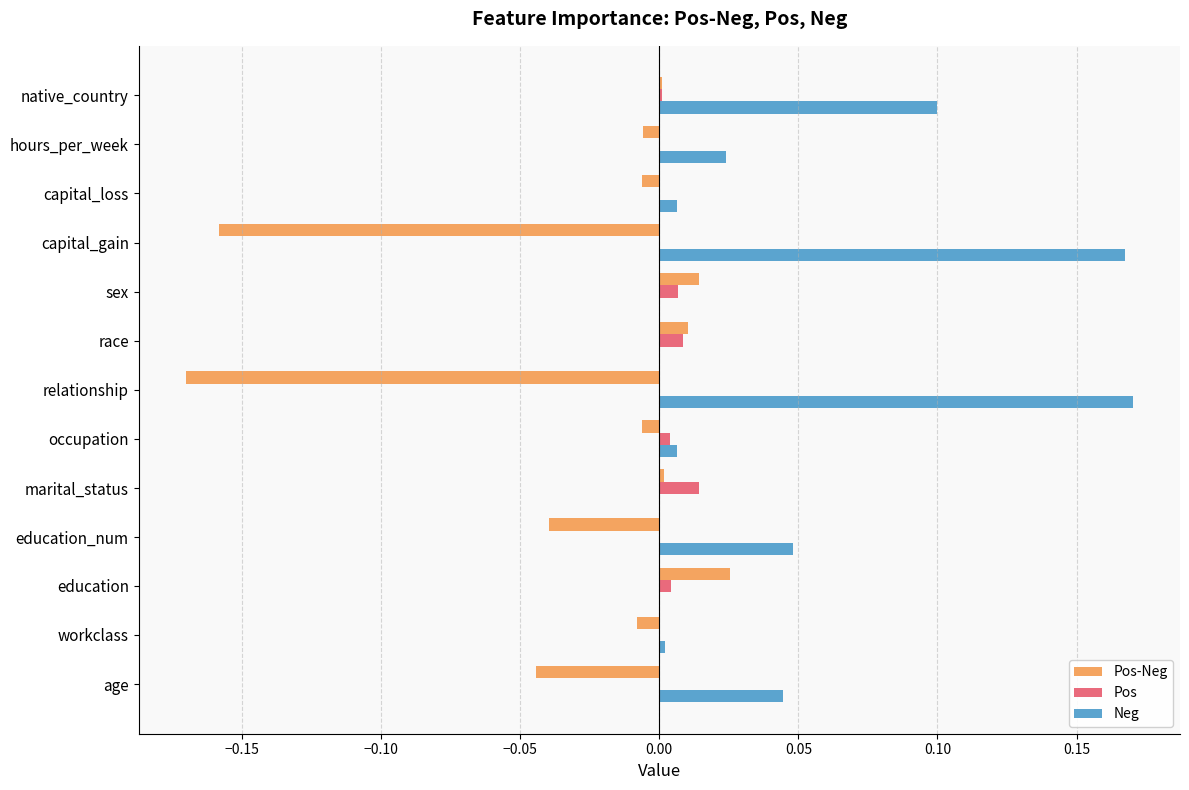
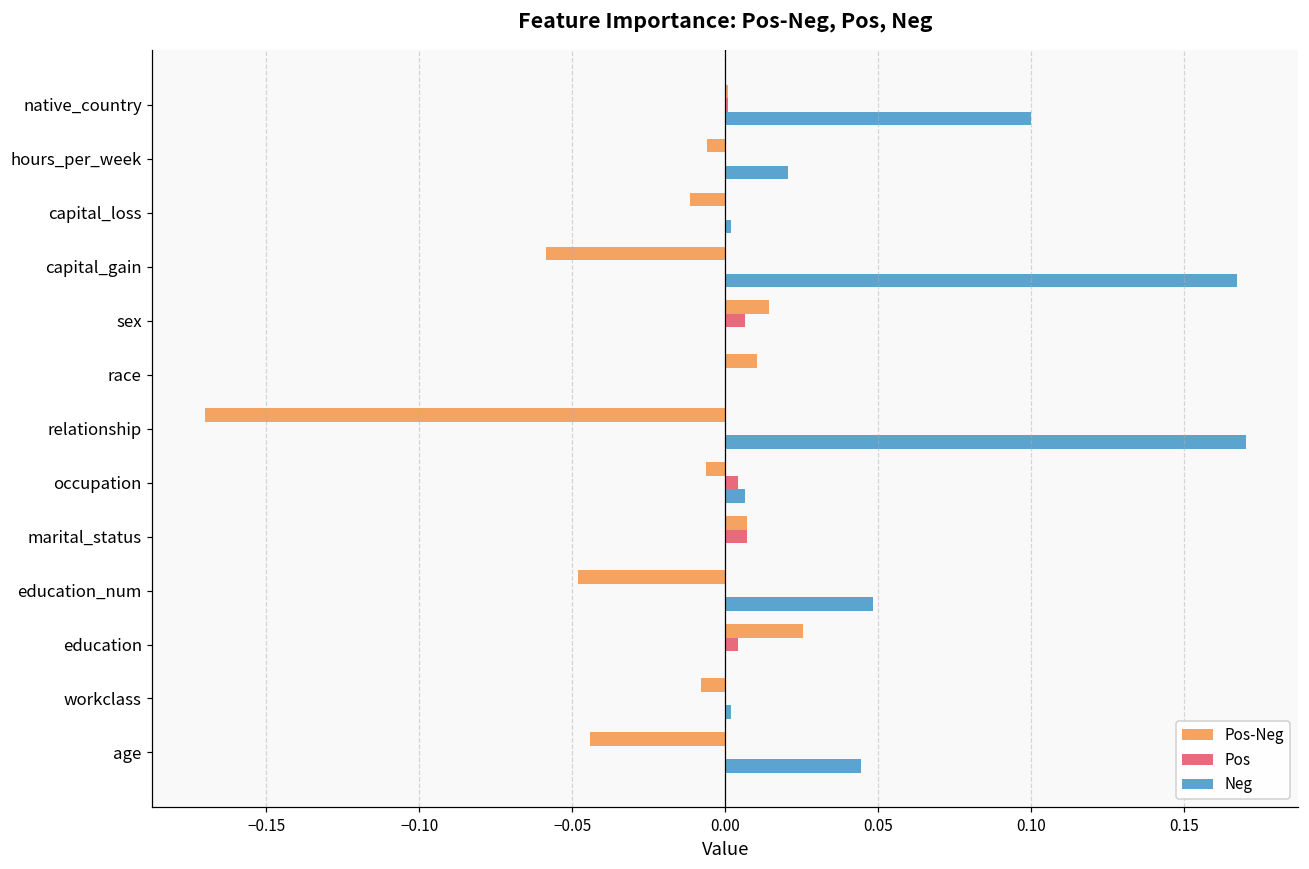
  {
    "Pos-Neg": {
      "native_country": 0.001,
      "hours_per_week": -0.006,
-     "capital_loss": -0.006,
-     "capital_gain": -0.158,
+     "capital_loss": -0.012,
+     "capital_gain": -0.058,
      "sex": 0.014,
      "race": 0.010,
      "relationship": -0.170,
      "occupation": -0.006,
-     "marital_status": 0.002,
-     "education_num": -0.040,
+     "marital_status": 0.007,
+     "education_num": -0.048,
      "education": 0.025,
      "workclass": -0.008,
      "age": -0.044
    },
    "Pos": {
      "native_country": 0.001,
      "hours_per_week": 0.000,
      "capital_loss": 0.000,
      "capital_gain": 0.000,
      "sex": 0.007,
-     "race": 0.009,
+     "race": 0.000,
      "relationship": 0.000,
      "occupation": 0.004,
-     "marital_status": 0.014,
+     "marital_status": 0.007,
      "education_num": 0.000,
      "education": 0.004,
      "age": 0.000
    },
    "Neg": {
      "native_country": 0.100,
-     "hours_per_week": 0.024,
-     "capital_loss": 0.006,
+     "hours_per_week": 0.020,
+     "capital_loss": 0.002,
      "capital_gain": 0.167,
      "relationship": 0.170,
      "occupation": 0.006,
      "education_num": 0.048,
      "workclass": 0.002,
      "age": 0.044
    }
  }
